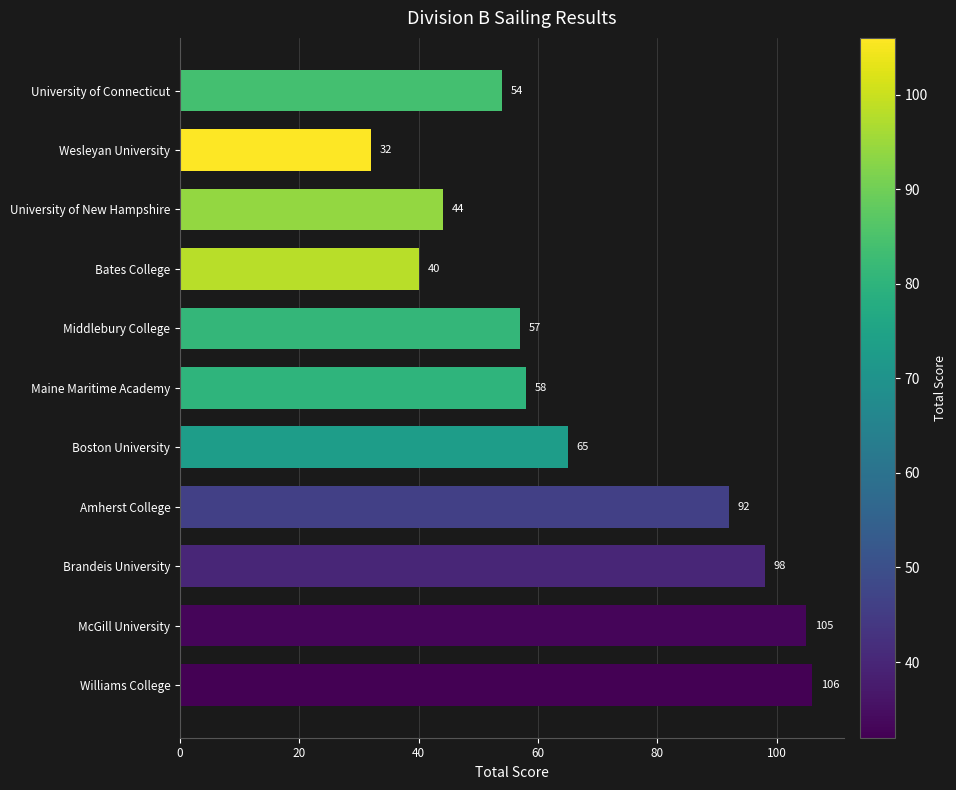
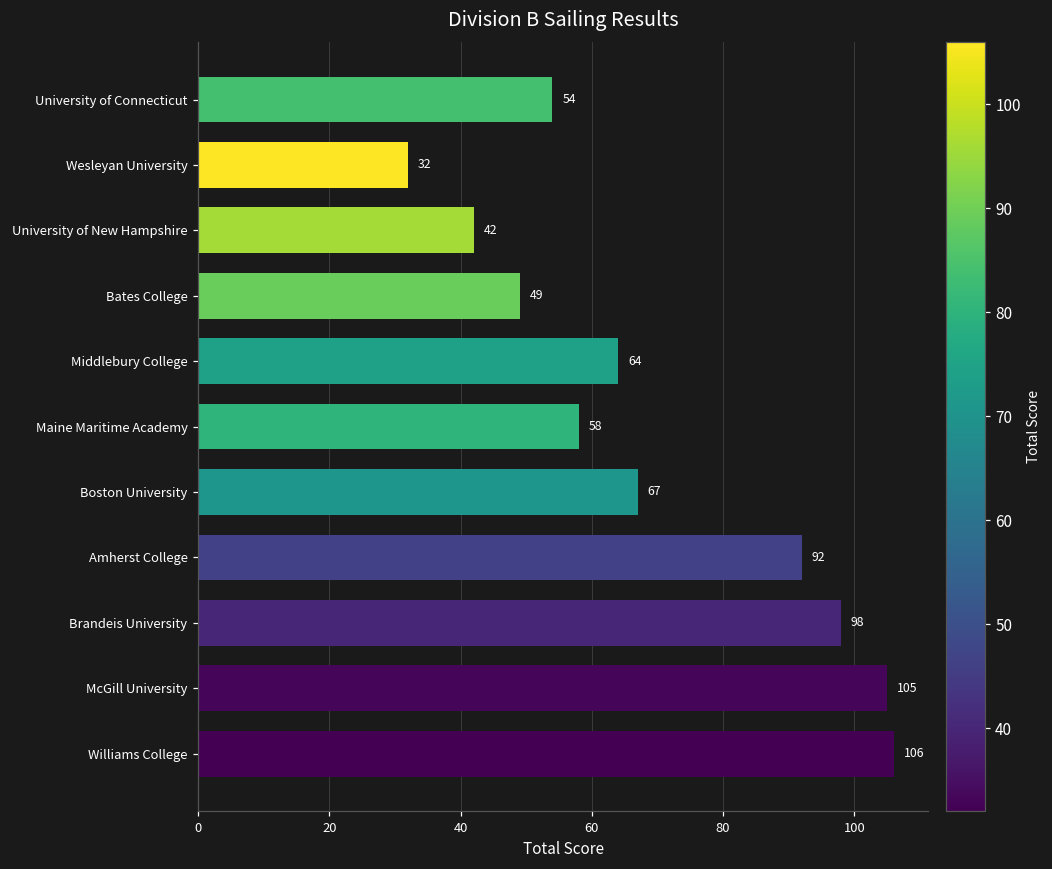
  {
    "University of Connecticut": 54,
    "Wesleyan University": 32,
-   "University of New Hampshire": 44,
-   "Bates College": 40,
-   "Middlebury College": 57,
+   "University of New Hampshire": 42,
+   "Bates College": 49,
+   "Middlebury College": 64,
    "Maine Maritime Academy": 58,
-   "Boston University": 65,
+   "Boston University": 67,
    "Amherst College": 92,
    "Brandeis University": 98,
    "McGill University": 105,
    "Williams College": 106
  }
